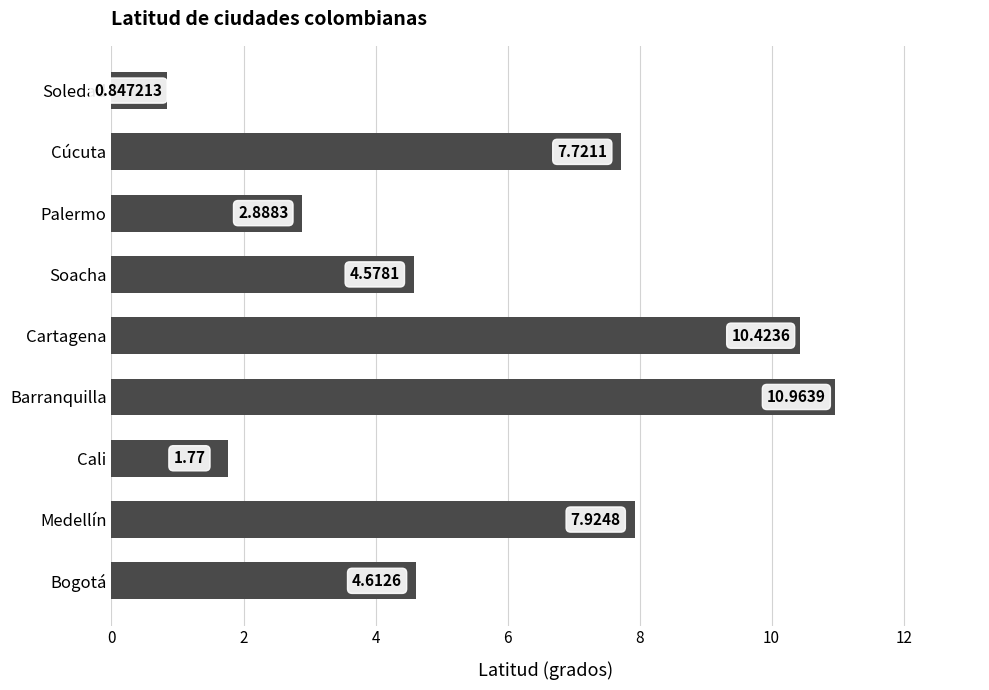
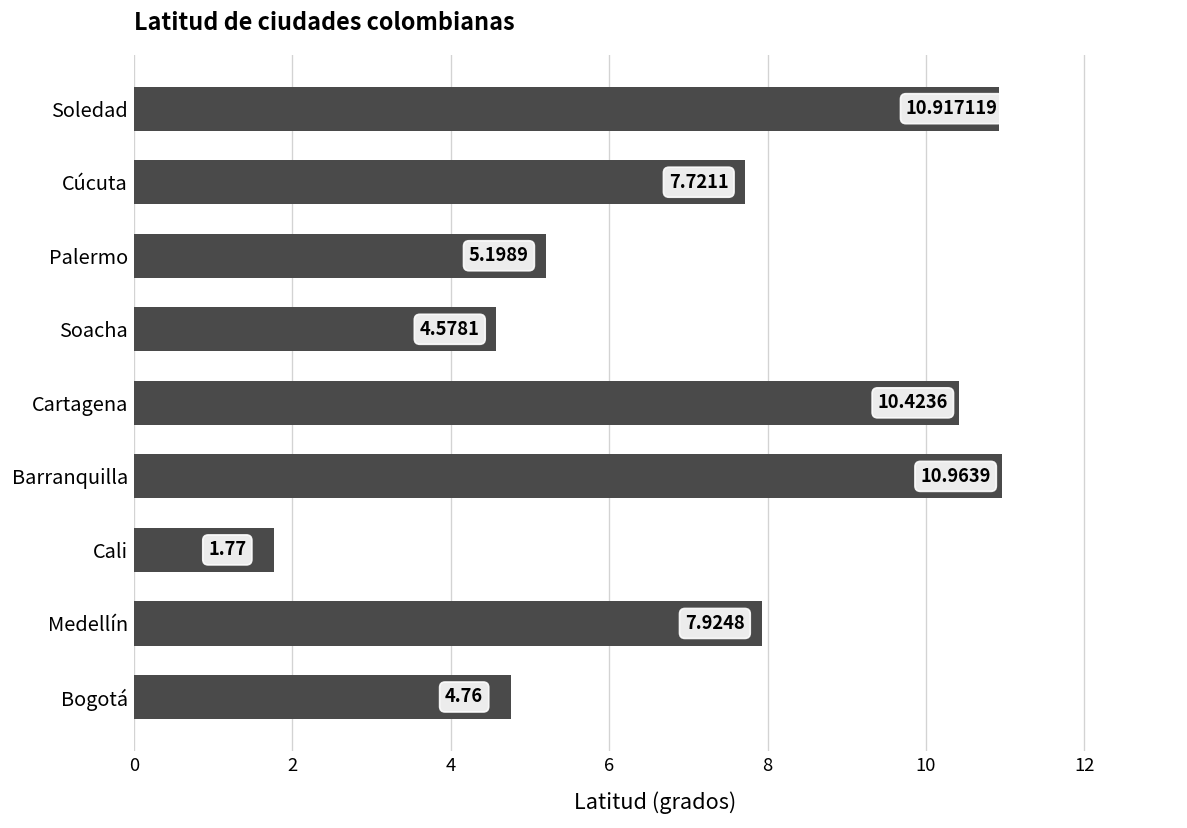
  {
-   "Soledad": 0.847213,
-   "Palermo": 2.8883,
-   "Bogotá": 4.6126
+   "Soledad": 10.917119,
+   "Palermo": 5.1989,
+   "Bogotá": 4.76
  }
